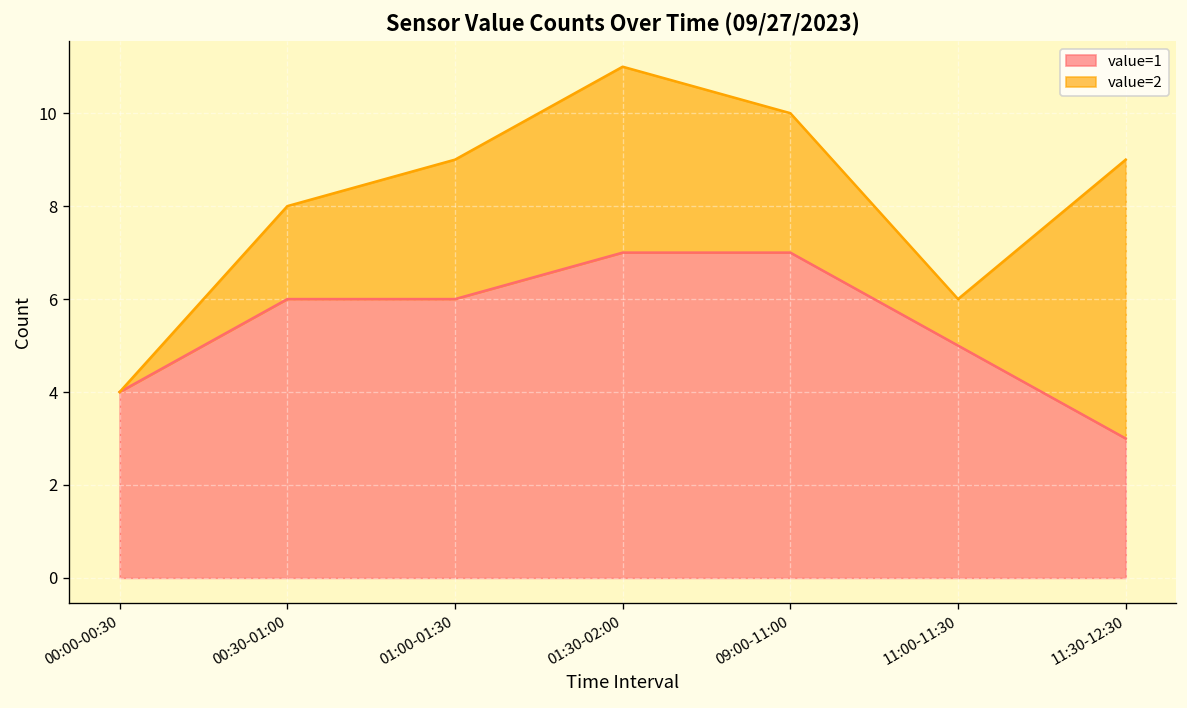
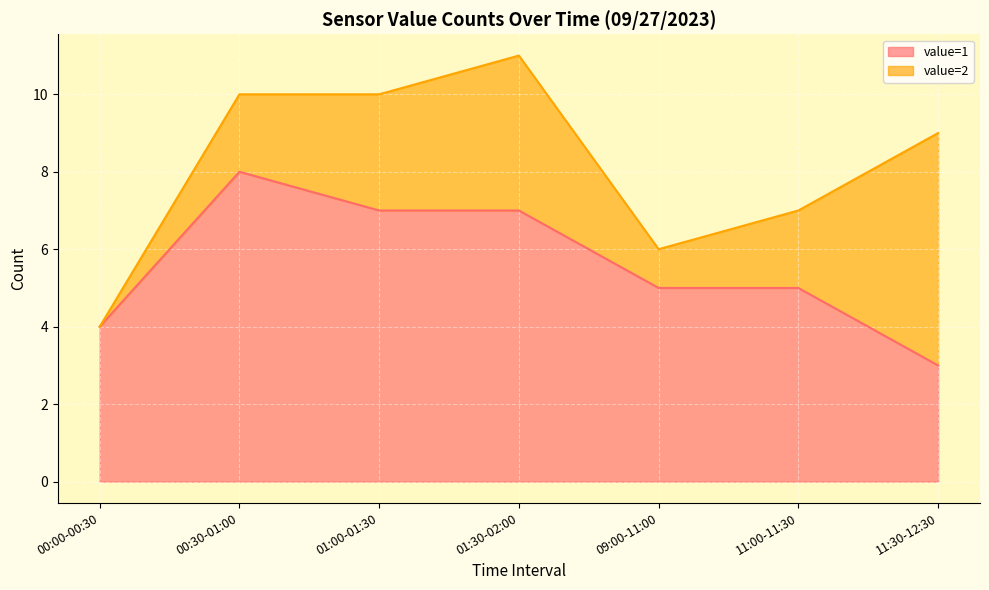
  {
    "value=1": {
-     "00:30-01:00": 6,
-     "01:00-01:30": 6,
+     "00:30-01:00": 8,
+     "01:00-01:30": 7,
      "01:30-02:00": 7,
-     "09:00-11:00": 7,
+     "09:00-11:00": 5,
      "11:00-11:30": 5,
      "11:30-12:30": 3
    },
    "value=2": {
      "00:30-01:00": 2,
      "01:00-01:30": 3,
      "01:30-02:00": 4,
-     "09:00-11:00": 3,
-     "11:00-11:30": 1,
+     "09:00-11:00": 1,
+     "11:00-11:30": 2,
      "11:30-12:30": 6
    }
  }
